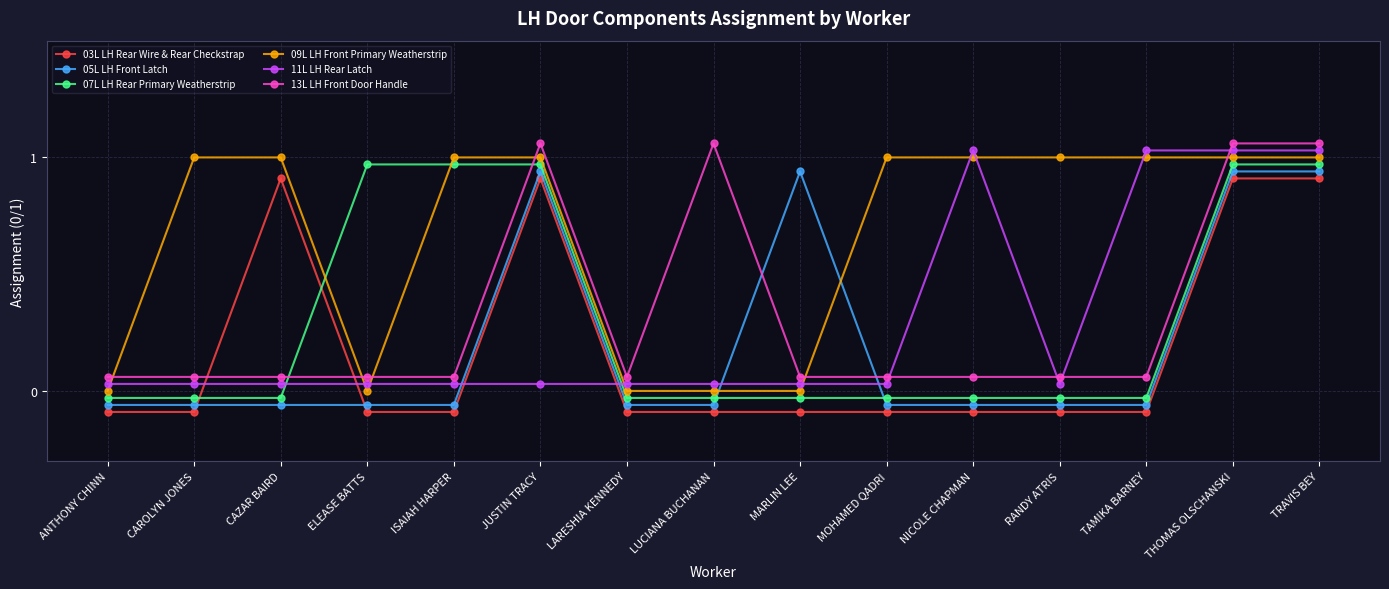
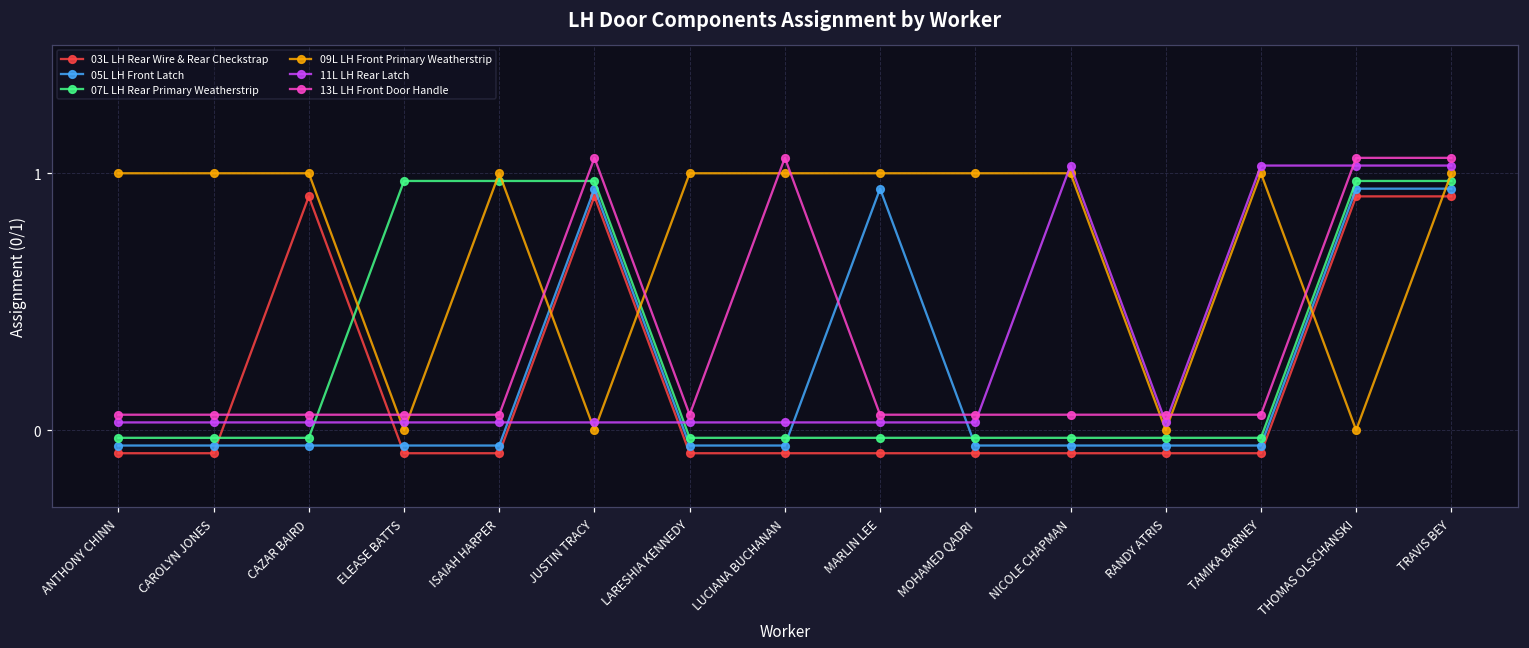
  {
    "03L LH Rear Wire & Rear Checkstrap": {
      "ANTHONY CHINN": -0.09,
      "CAROLYN JONES": -0.09,
      "CAZAR BAIRD": 0.91,
      "ELEASE BATTS": -0.09,
      "ISAIAH HARPER": -0.09,
      "JUSTIN TRACY": 0.91,
      "LARESHIA KENNEDY": -0.09,
      "LUCIANA BUCHANAN": -0.09,
      "MARLIN LEE": -0.09,
      "MOHAMED QADRI": -0.09,
      "NICOLE CHAPMAN": -0.09,
      "RANDY ATRIS": -0.09,
      "TAMIKA BARNEY": -0.09,
      "THOMAS OLSCHANSKI": 0.91,
      "TRAVIS BEY": 0.91
    },
    "05L LH Front Latch": {
      "ANTHONY CHINN": -0.06,
      "CAROLYN JONES": -0.06,
      "CAZAR BAIRD": -0.06,
      "ELEASE BATTS": -0.06,
      "ISAIAH HARPER": -0.06,
      "JUSTIN TRACY": 0.94,
      "LARESHIA KENNEDY": -0.06,
      "LUCIANA BUCHANAN": -0.06,
      "MARLIN LEE": 0.94,
      "MOHAMED QADRI": -0.06,
      "NICOLE CHAPMAN": -0.06,
      "RANDY ATRIS": -0.06,
      "TAMIKA BARNEY": -0.06,
      "THOMAS OLSCHANSKI": 0.94,
      "TRAVIS BEY": 0.94
    },
    "07L LH Rear Primary Weatherstrip": {
      "ANTHONY CHINN": -0.03,
      "CAROLYN JONES": -0.03,
      "CAZAR BAIRD": -0.03,
      "ELEASE BATTS": 0.97,
      "ISAIAH HARPER": 0.97,
      "JUSTIN TRACY": 0.97,
      "LARESHIA KENNEDY": -0.03,
      "LUCIANA BUCHANAN": -0.03,
      "MARLIN LEE": -0.03,
      "MOHAMED QADRI": -0.03,
      "NICOLE CHAPMAN": -0.03,
      "RANDY ATRIS": -0.03,
      "TAMIKA BARNEY": -0.03,
      "THOMAS OLSCHANSKI": 0.97,
      "TRAVIS BEY": 0.97
    },
    "09L LH Front Primary Weatherstrip": {
-     "ANTHONY CHINN": 0,
+     "ANTHONY CHINN": 1,
      "CAROLYN JONES": 1,
      "CAZAR BAIRD": 1,
      "ELEASE BATTS": 0,
      "ISAIAH HARPER": 1,
-     "JUSTIN TRACY": 1,
-     "LARESHIA KENNEDY": 0,
-     "LUCIANA BUCHANAN": 0,
-     "MARLIN LEE": 0,
+     "JUSTIN TRACY": 0,
+     "LARESHIA KENNEDY": 1,
+     "LUCIANA BUCHANAN": 1,
+     "MARLIN LEE": 1,
      "MOHAMED QADRI": 1,
      "NICOLE CHAPMAN": 1,
-     "RANDY ATRIS": 1,
+     "RANDY ATRIS": 0,
      "TAMIKA BARNEY": 1,
-     "THOMAS OLSCHANSKI": 1,
+     "THOMAS OLSCHANSKI": 0,
      "TRAVIS BEY": 1
    },
    "11L LH Rear Latch": {
      "ANTHONY CHINN": 0.03,
      "CAROLYN JONES": 0.03,
      "CAZAR BAIRD": 0.03,
      "ELEASE BATTS": 0.03,
      "ISAIAH HARPER": 0.03,
      "JUSTIN TRACY": 0.03,
      "LARESHIA KENNEDY": 0.03,
      "LUCIANA BUCHANAN": 0.03,
      "MARLIN LEE": 0.03,
      "MOHAMED QADRI": 0.03,
      "NICOLE CHAPMAN": 1.03,
      "RANDY ATRIS": 0.03,
      "TAMIKA BARNEY": 1.03,
      "THOMAS OLSCHANSKI": 1.03,
      "TRAVIS BEY": 1.03
    },
    "13L LH Front Door Handle": {
      "ANTHONY CHINN": 0.06,
      "CAROLYN JONES": 0.06,
      "CAZAR BAIRD": 0.06,
      "ELEASE BATTS": 0.06,
      "ISAIAH HARPER": 0.06,
      "JUSTIN TRACY": 1.06,
      "LARESHIA KENNEDY": 0.06,
      "LUCIANA BUCHANAN": 1.06,
      "MARLIN LEE": 0.06,
      "MOHAMED QADRI": 0.06,
      "NICOLE CHAPMAN": 0.06,
      "RANDY ATRIS": 0.06,
      "TAMIKA BARNEY": 0.06,
      "THOMAS OLSCHANSKI": 1.06,
      "TRAVIS BEY": 1.06
    }
  }
